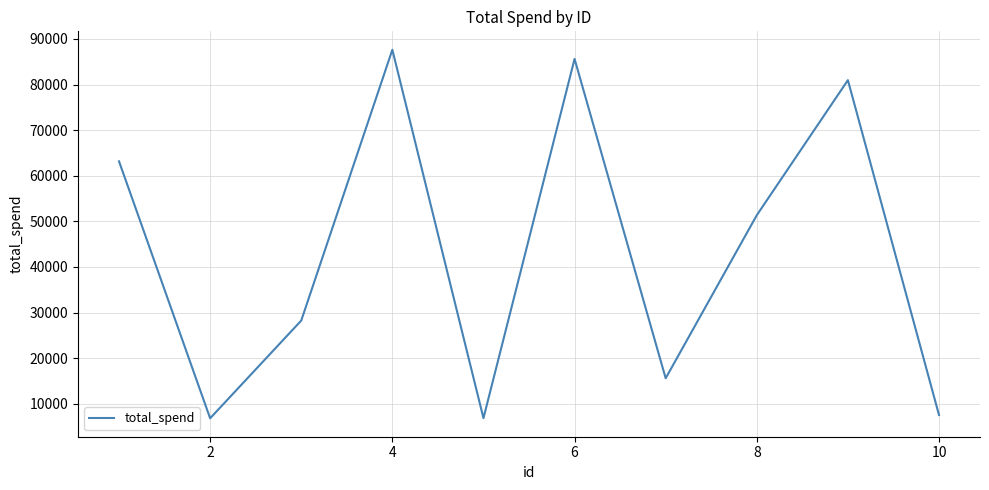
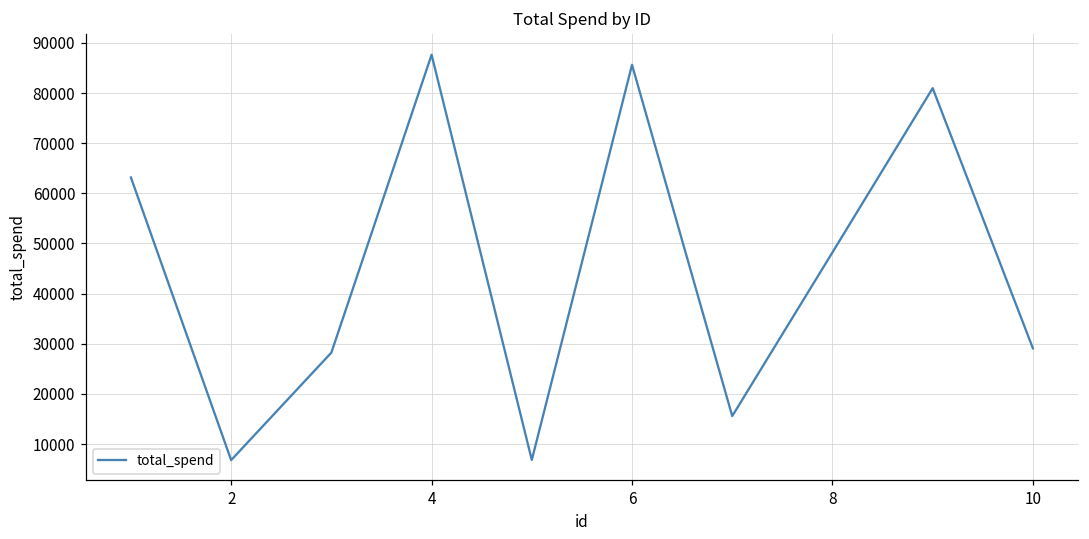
  {
    "2": 7000,
    "4": 88000,
    "6": 86000,
-   "8": 51000,
-   "10": 8000
+   "8": 48000,
+   "10": 29000
  }
